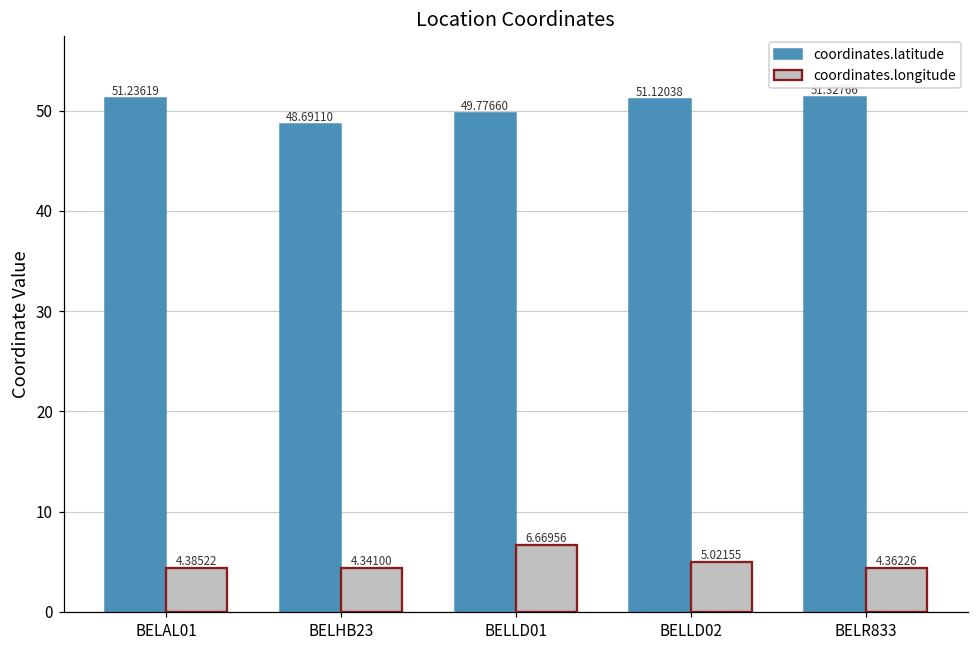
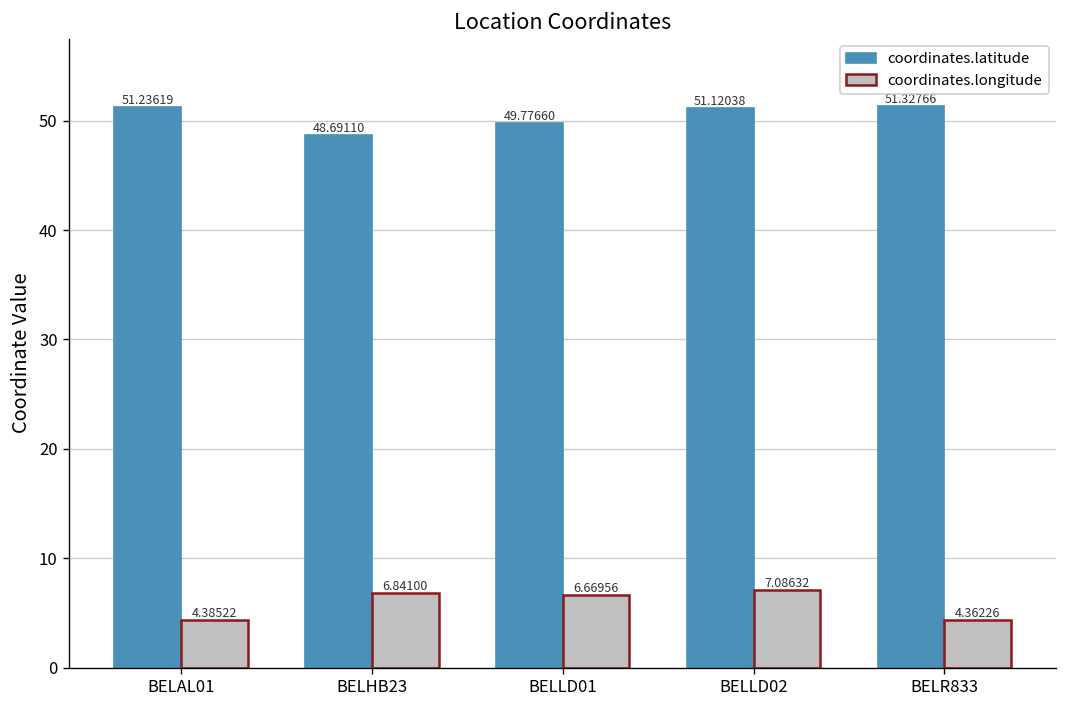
  {
    "coordinates.latitude": {
      "BELAL01": 51.23619,
      "BELHB23": 48.69110,
      "BELLD01": 49.77660,
      "BELLD02": 51.12038
    },
    "coordinates.longitude": {
      "BELAL01": 4.38522,
-     "BELHB23": 4.34100,
+     "BELHB23": 6.84100,
      "BELLD01": 6.66956,
-     "BELLD02": 5.02155,
+     "BELLD02": 7.08632,
      "BELR833": 4.36226
    }
  }
